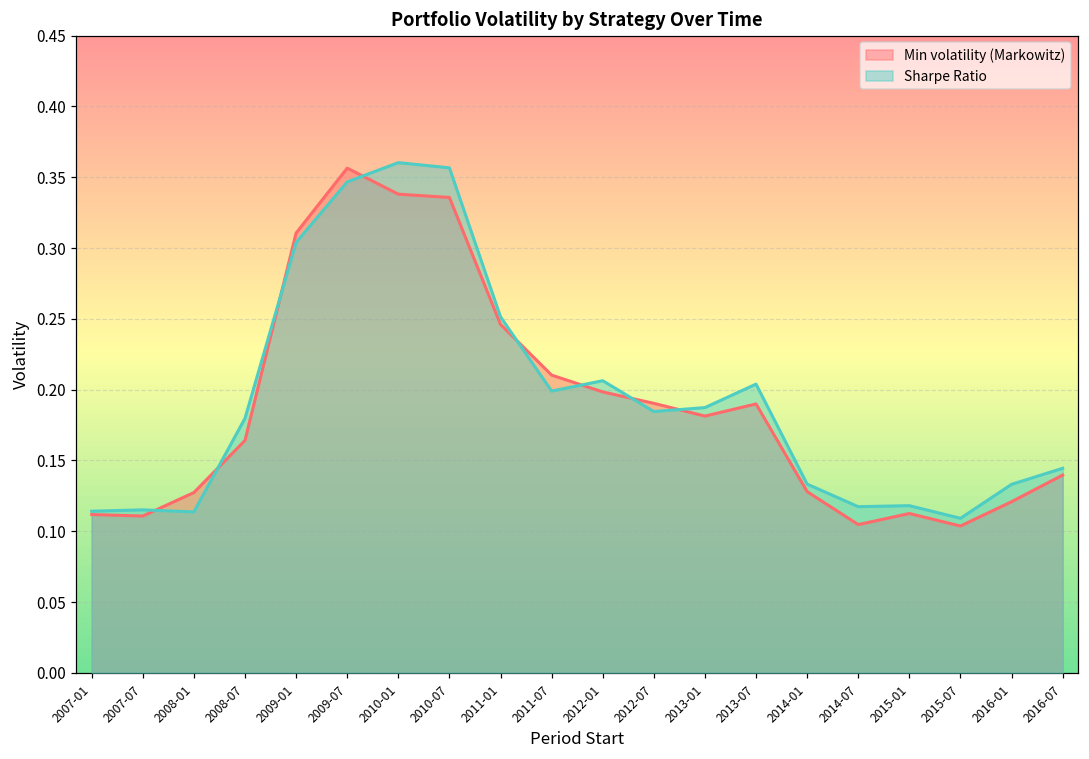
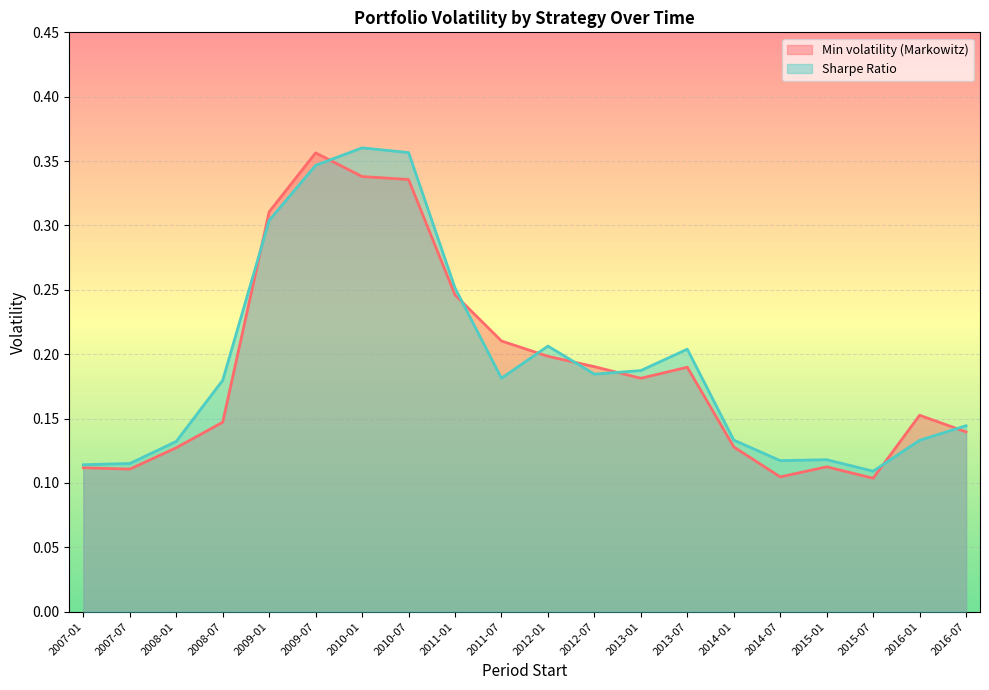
  {
    "Min volatility (Markowitz)": {
      "2007-01": 0.112,
      "2007-07": 0.111,
      "2008-01": 0.127,
-     "2008-07": 0.164,
+     "2008-07": 0.147,
      "2009-01": 0.311,
      "2009-07": 0.356,
      "2010-01": 0.338,
      "2010-07": 0.336,
      "2011-01": 0.246,
      "2011-07": 0.210,
      "2012-01": 0.198,
      "2012-07": 0.190,
      "2013-01": 0.181,
      "2013-07": 0.190,
      "2014-01": 0.128,
      "2014-07": 0.105,
      "2015-01": 0.113,
      "2015-07": 0.104,
-     "2016-01": 0.121,
+     "2016-01": 0.153,
      "2016-07": 0.140
    },
    "Sharpe Ratio": {
      "2007-01": 0.114,
      "2007-07": 0.115,
-     "2008-01": 0.114,
+     "2008-01": 0.132,
      "2008-07": 0.180,
      "2009-01": 0.304,
      "2009-07": 0.347,
      "2010-01": 0.360,
      "2010-07": 0.357,
      "2011-01": 0.251,
-     "2011-07": 0.199,
+     "2011-07": 0.181,
      "2012-01": 0.206,
      "2012-07": 0.185,
      "2013-01": 0.187,
      "2013-07": 0.204,
      "2014-01": 0.133,
      "2014-07": 0.117,
      "2015-01": 0.118,
      "2015-07": 0.109,
      "2016-01": 0.133,
      "2016-07": 0.144
    }
  }
